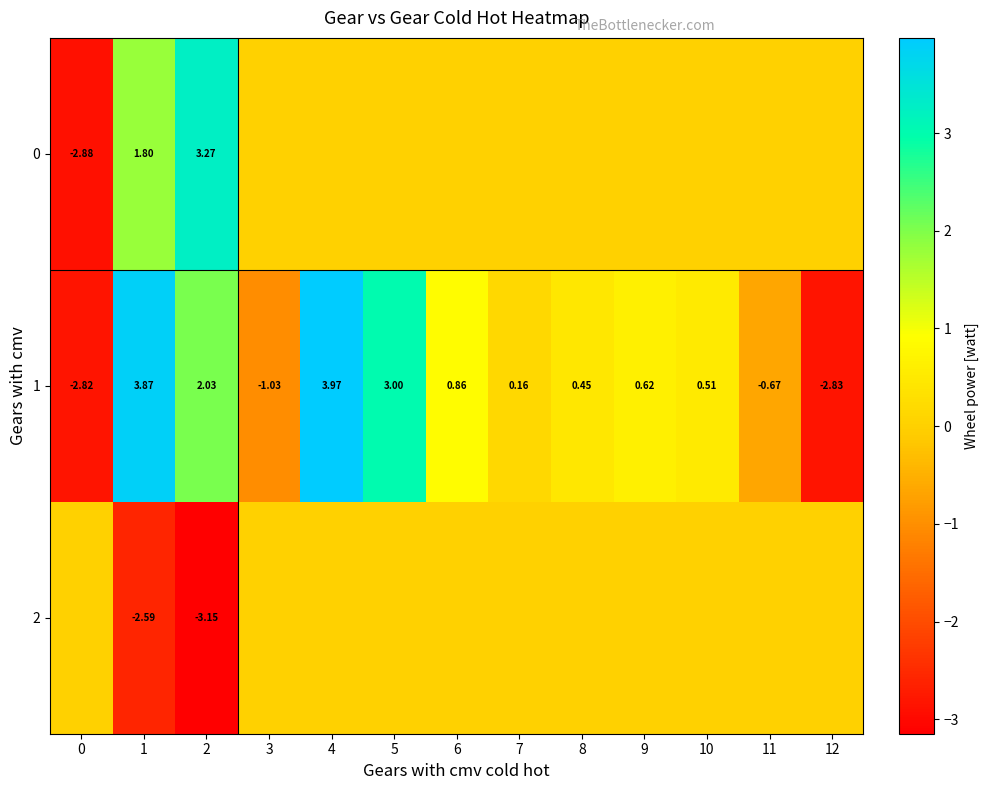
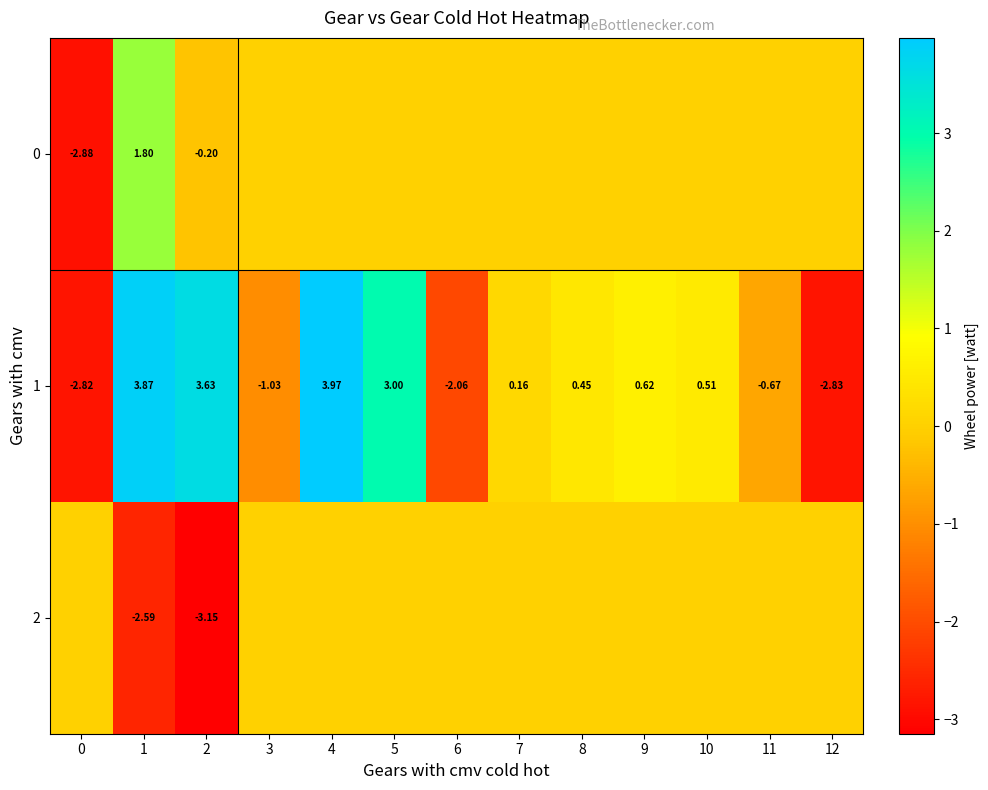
  {
    "0": {
      "0": -2.88,
      "1": 1.80,
-     "2": 3.27
+     "2": -0.20
    },
    "1": {
      "0": -2.82,
      "1": 3.87,
-     "2": 2.03,
+     "2": 3.63,
      "3": -1.03,
      "4": 3.97,
      "5": 3.00,
-     "6": 0.86,
+     "6": -2.06,
      "7": 0.16,
      "8": 0.45,
      "9": 0.62,
      "10": 0.51,
      "11": -0.67,
      "12": -2.83
    },
    "2": {
      "1": -2.59,
      "2": -3.15
    }
  }
